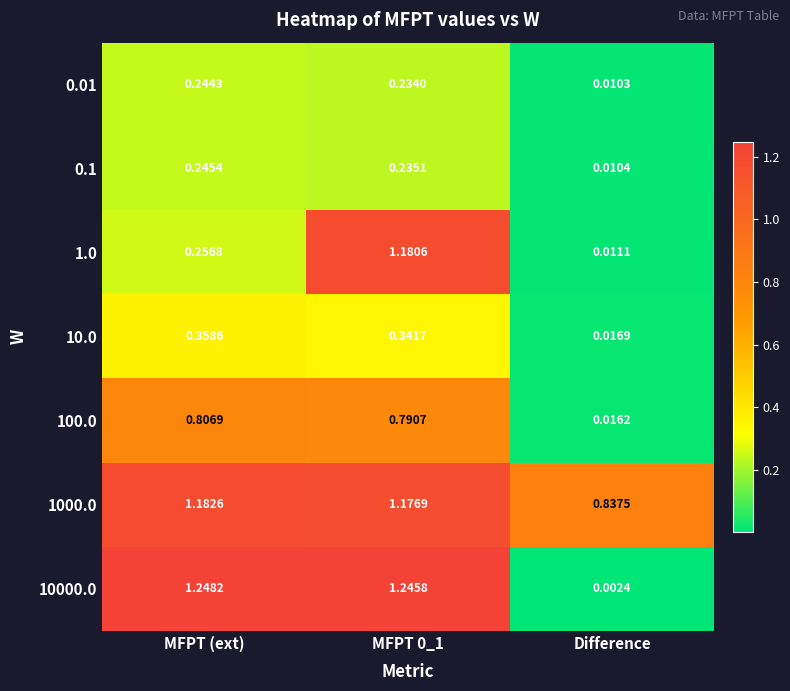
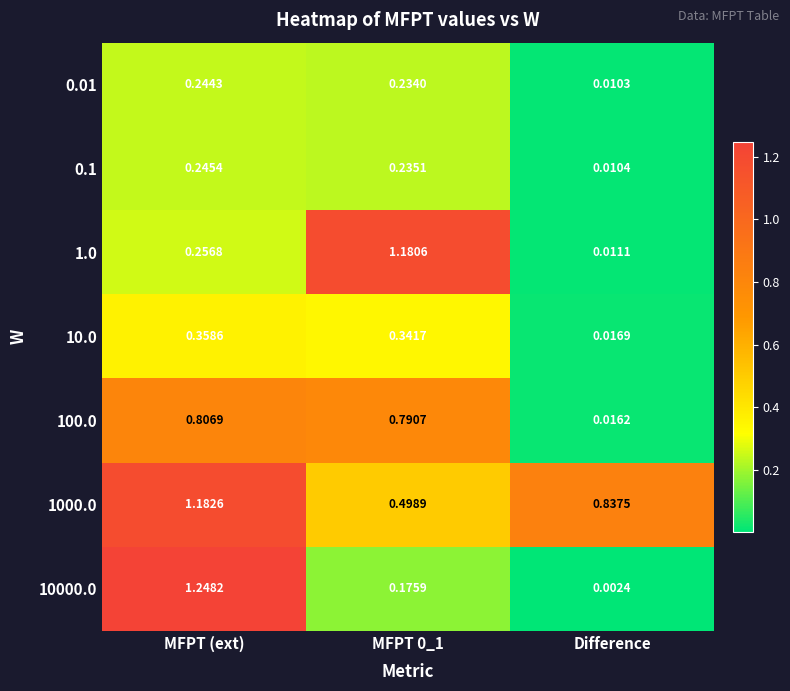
  {
    "0.01": {
      "MFPT (ext)": 0.2443,
      "MFPT 0_1": 0.2340,
      "Difference": 0.0103
    },
    "0.1": {
      "MFPT (ext)": 0.2454,
      "MFPT 0_1": 0.2351,
      "Difference": 0.0104
    },
    "1.0": {
      "MFPT (ext)": 0.2568,
      "MFPT 0_1": 1.1806,
      "Difference": 0.0111
    },
    "10.0": {
      "MFPT (ext)": 0.3586,
      "MFPT 0_1": 0.3417,
      "Difference": 0.0169
    },
    "100.0": {
      "MFPT (ext)": 0.8069,
      "MFPT 0_1": 0.7907,
      "Difference": 0.0162
    },
    "1000.0": {
      "MFPT (ext)": 1.1826,
-     "MFPT 0_1": 1.1769,
+     "MFPT 0_1": 0.4989,
      "Difference": 0.8375
    },
    "10000.0": {
      "MFPT (ext)": 1.2482,
-     "MFPT 0_1": 1.2458,
+     "MFPT 0_1": 0.1759,
      "Difference": 0.0024
    }
  }
